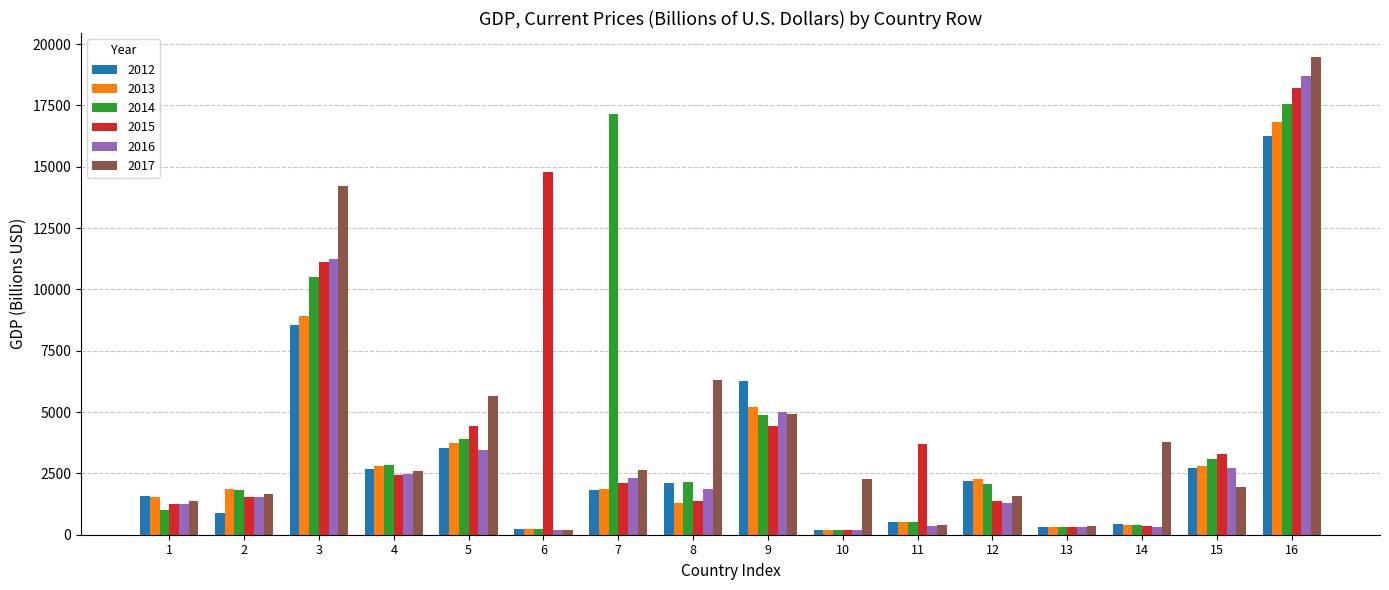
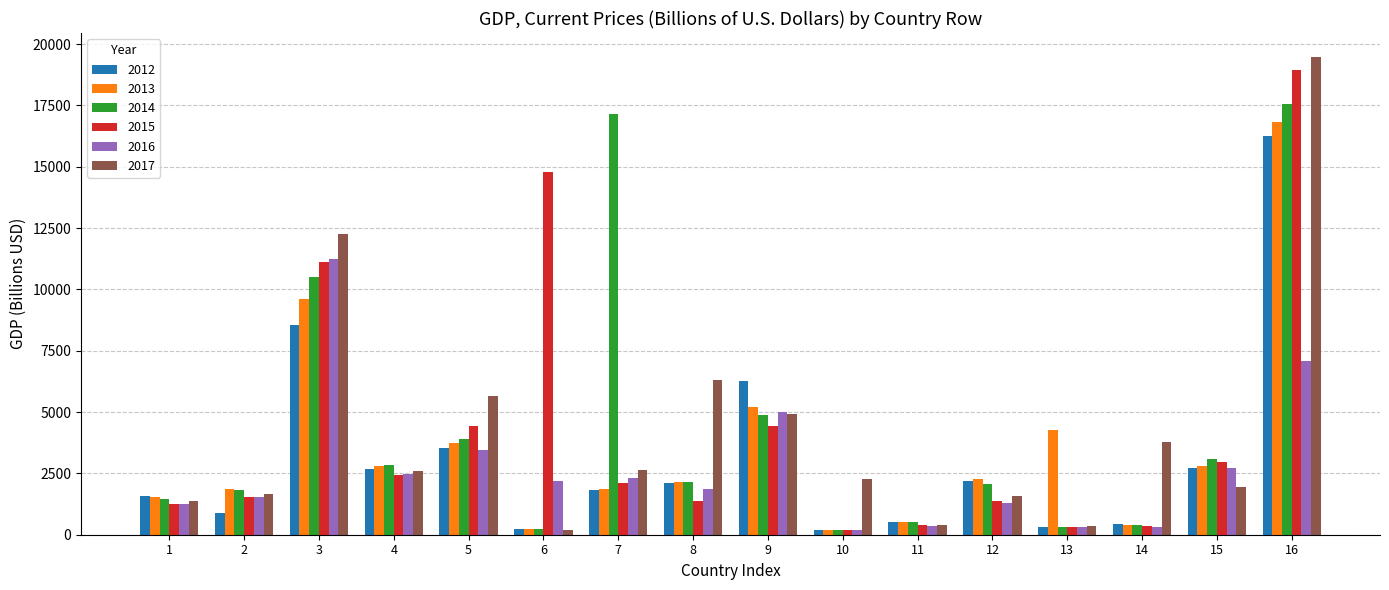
  {
    "2012": {
      "1": 1600,
      "2": 900,
      "3": 8500,
      "4": 2700,
      "5": 3500,
      "6": 200,
      "7": 1800,
      "8": 2100,
      "9": 6300,
      "10": 200,
      "11": 500,
      "12": 2200,
      "13": 300,
      "14": 400,
      "15": 2700,
      "16": 16300
    },
    "2013": {
      "1": 1500,
      "2": 1800,
-     "3": 8900,
+     "3": 9600,
      "4": 2800,
      "5": 3700,
      "6": 200,
      "7": 1900,
-     "8": 1300,
+     "8": 2100,
      "9": 5200,
      "10": 200,
      "11": 500,
      "12": 2300,
-     "13": 300,
+     "13": 4300,
      "14": 400,
      "15": 2800,
      "16": 16800
    },
    "2014": {
-     "1": 1000,
+     "1": 1500,
      "2": 1800,
      "3": 10500,
      "4": 2900,
      "5": 3900,
      "6": 200,
      "7": 17200,
      "8": 2200,
      "9": 4900,
      "10": 200,
      "11": 500,
      "12": 2000,
      "13": 300,
      "14": 400,
      "15": 3100,
      "16": 17600
    },
    "2015": {
      "1": 1200,
      "2": 1600,
      "3": 11100,
      "4": 2400,
      "5": 4400,
      "6": 14800,
      "7": 2100,
      "8": 1400,
      "9": 4400,
      "10": 200,
-     "11": 3700,
+     "11": 400,
      "12": 1400,
      "13": 300,
      "14": 300,
-     "15": 3300,
-     "16": 18200
+     "15": 3000,
+     "16": 19000
    },
    "2016": {
      "1": 1300,
      "2": 1500,
      "3": 11200,
      "4": 2500,
      "5": 3500,
-     "6": 200,
+     "6": 2200,
      "7": 2300,
      "8": 1900,
      "9": 5000,
      "10": 200,
      "11": 400,
      "12": 1300,
      "13": 300,
      "14": 300,
      "15": 2700,
-     "16": 18700
+     "16": 7100
    },
    "2017": {
      "1": 1400,
      "2": 1600,
-     "3": 14200,
+     "3": 12300,
      "4": 2600,
      "5": 5600,
      "6": 200,
      "7": 2700,
      "8": 6300,
      "9": 4900,
      "10": 2300,
      "11": 400,
      "12": 1600,
      "13": 300,
      "14": 3800,
      "15": 1900,
      "16": 19500
    }
  }
